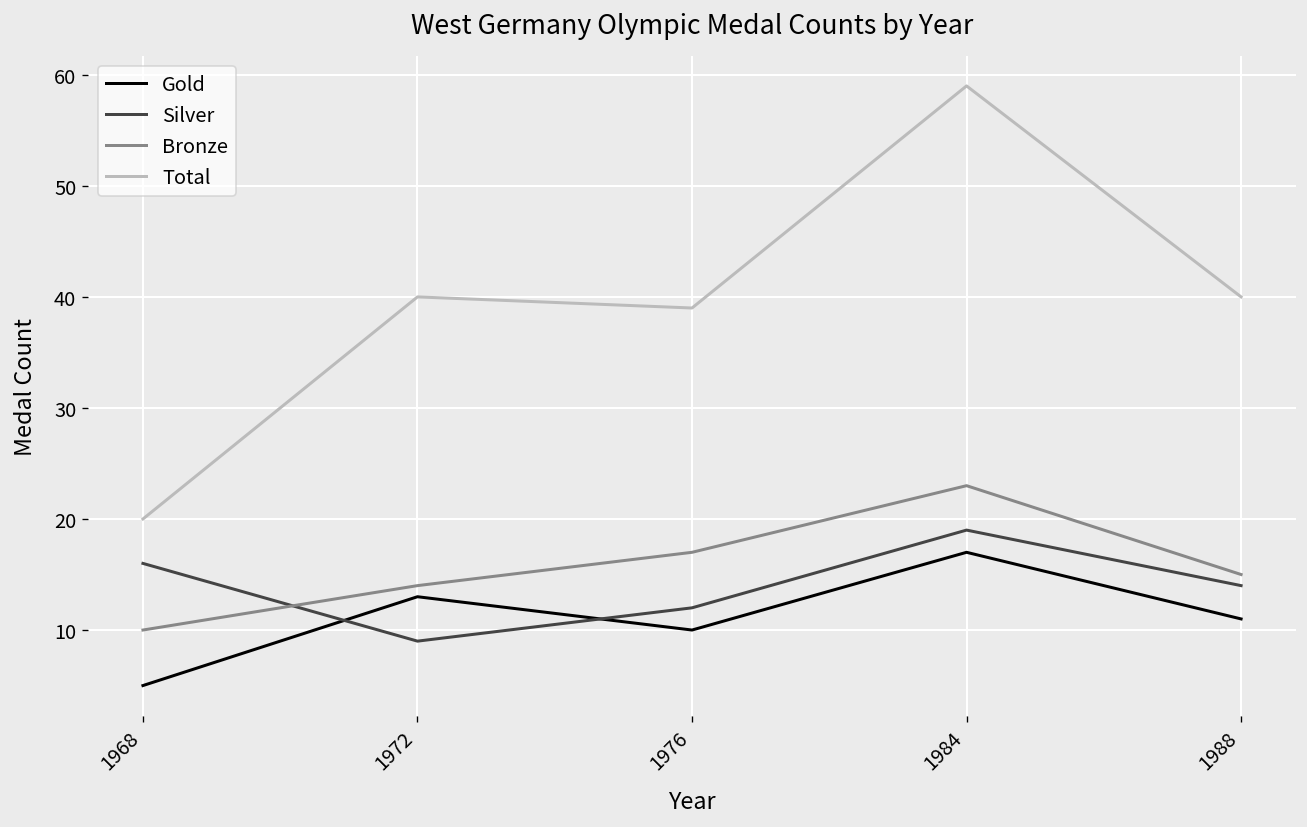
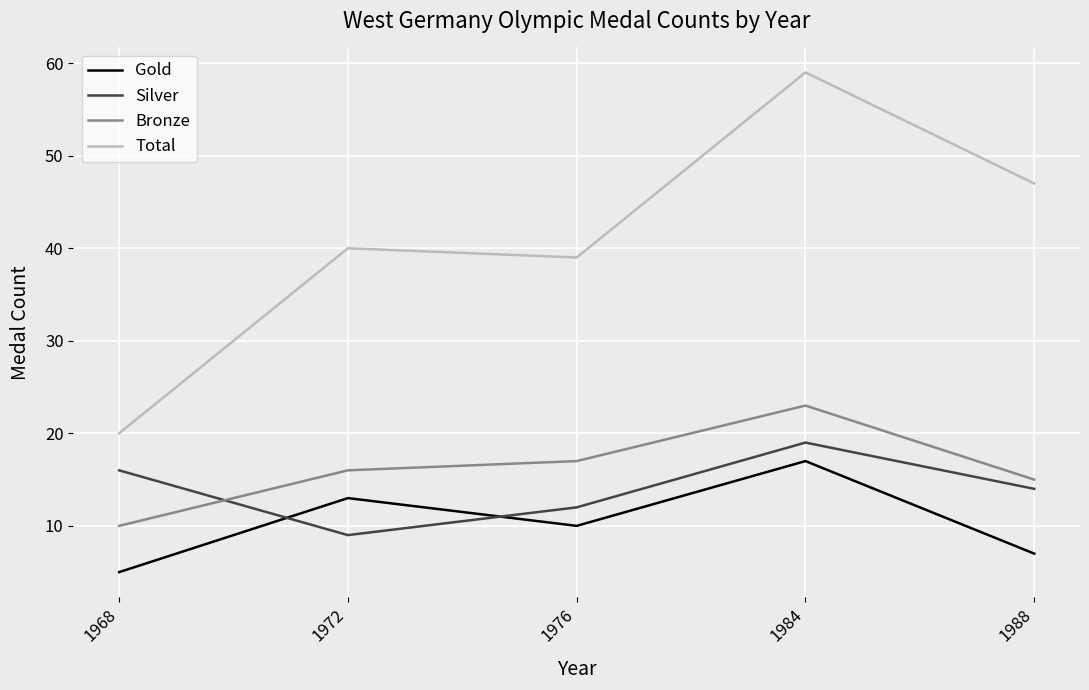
  {
    "Gold": {
      "1968": 5,
      "1972": 13,
      "1976": 10,
      "1984": 17,
-     "1988": 11
+     "1988": 7
    },
    "Silver": {
      "1968": 16,
      "1972": 9,
      "1976": 12,
      "1984": 19,
      "1988": 14
    },
    "Bronze": {
      "1968": 10,
-     "1972": 14,
+     "1972": 16,
      "1976": 17,
      "1984": 23,
      "1988": 15
    },
    "Total": {
      "1968": 20,
      "1972": 40,
      "1976": 39,
      "1984": 59,
-     "1988": 40
+     "1988": 47
    }
  }
